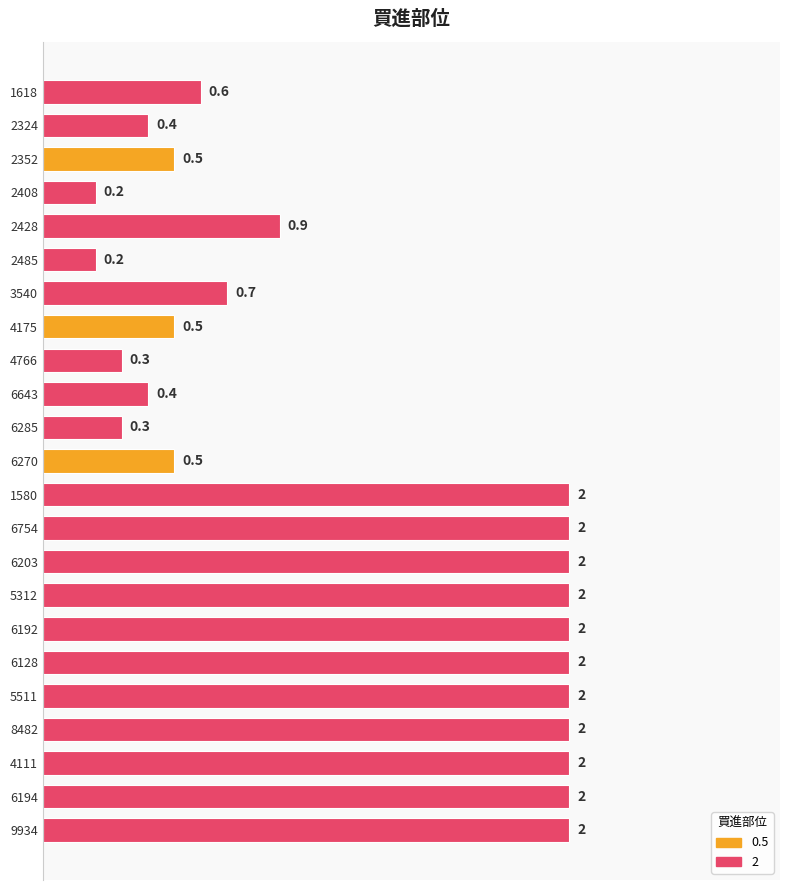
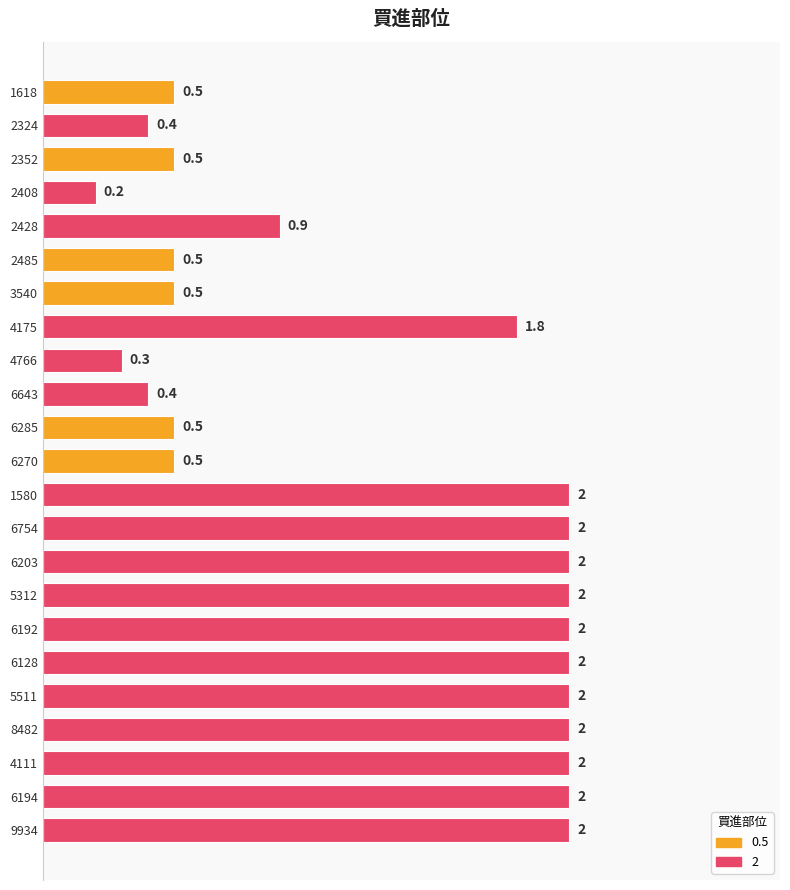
  {
-   "1618": 0.6,
+   "1618": 0.5,
    "2324": 0.4,
    "2352": 0.5,
    "2408": 0.2,
    "2428": 0.9,
-   "2485": 0.2,
-   "3540": 0.7,
-   "4175": 0.5,
+   "2485": 0.5,
+   "3540": 0.5,
+   "4175": 1.8,
    "4766": 0.3,
    "6643": 0.4,
-   "6285": 0.3,
+   "6285": 0.5,
    "6270": 0.5,
    "1580": 2,
    "6754": 2,
    "6203": 2,
    "5312": 2,
    "6192": 2,
    "6128": 2,
    "5511": 2,
    "8482": 2,
    "4111": 2,
    "6194": 2,
    "9934": 2
  }
